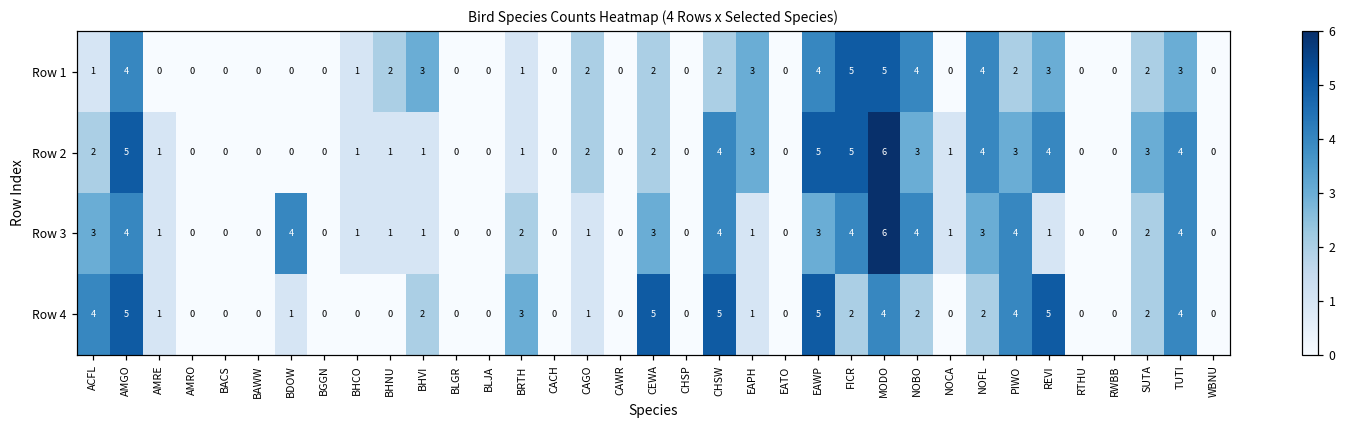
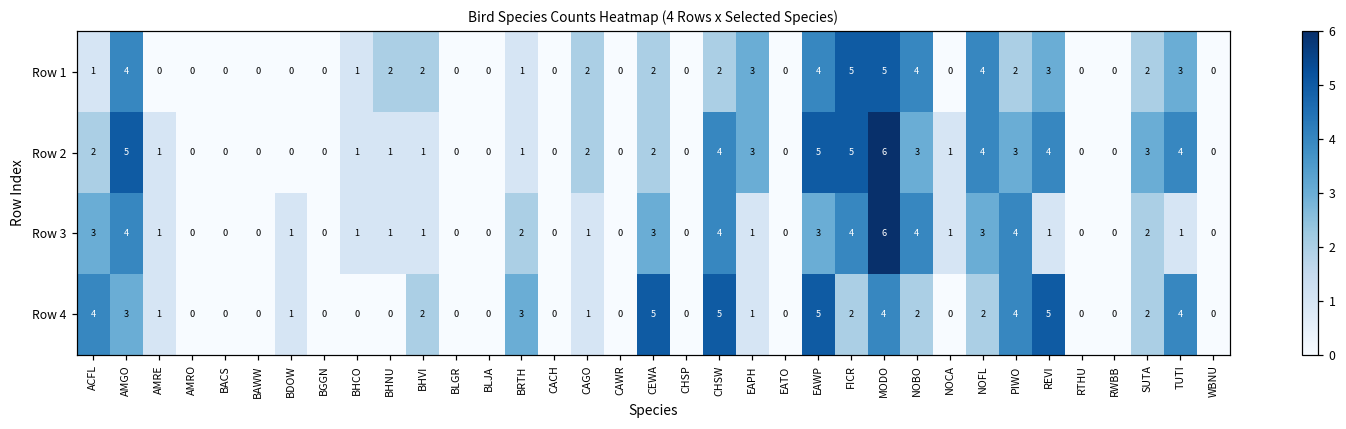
  {
    "Row 1": {
      "ACFL": 1,
      "AMGO": 4,
      "AMRE": 0,
      "AMRO": 0,
      "BACS": 0,
      "BAWW": 0,
      "BDOW": 0,
      "BGGN": 0,
      "BHCO": 1,
      "BHNU": 2,
-     "BHVI": 3,
+     "BHVI": 2,
      "BLGR": 0,
      "BLJA": 0,
      "BRTH": 1,
      "CACH": 0,
      "CAGO": 2,
      "CAWR": 0,
      "CEWA": 2,
      "CHSP": 0,
      "CHSW": 2,
      "EAPH": 3,
      "EATO": 0,
      "EAWP": 4,
      "FICR": 5,
      "MODO": 5,
      "NOBO": 4,
      "NOCA": 0,
      "NOFL": 4,
      "PIWO": 2,
      "REVI": 3,
      "RTHU": 0,
      "RWBB": 0,
      "SUTA": 2,
      "TUTI": 3,
      "WBNU": 0
    },
    "Row 2": {
      "ACFL": 2,
      "AMGO": 5,
      "AMRE": 1,
      "AMRO": 0,
      "BACS": 0,
      "BAWW": 0,
      "BDOW": 0,
      "BGGN": 0,
      "BHCO": 1,
      "BHNU": 1,
      "BHVI": 1,
      "BLGR": 0,
      "BLJA": 0,
      "BRTH": 1,
      "CACH": 0,
      "CAGO": 2,
      "CAWR": 0,
      "CEWA": 2,
      "CHSP": 0,
      "CHSW": 4,
      "EAPH": 3,
      "EATO": 0,
      "EAWP": 5,
      "FICR": 5,
      "MODO": 6,
      "NOBO": 3,
      "NOCA": 1,
      "NOFL": 4,
      "PIWO": 3,
      "REVI": 4,
      "RTHU": 0,
      "RWBB": 0,
      "SUTA": 3,
      "TUTI": 4,
      "WBNU": 0
    },
    "Row 3": {
      "ACFL": 3,
      "AMGO": 4,
      "AMRE": 1,
      "AMRO": 0,
      "BACS": 0,
      "BAWW": 0,
-     "BDOW": 4,
+     "BDOW": 1,
      "BGGN": 0,
      "BHCO": 1,
      "BHNU": 1,
      "BHVI": 1,
      "BLGR": 0,
      "BLJA": 0,
      "BRTH": 2,
      "CACH": 0,
      "CAGO": 1,
      "CAWR": 0,
      "CEWA": 3,
      "CHSP": 0,
      "CHSW": 4,
      "EAPH": 1,
      "EATO": 0,
      "EAWP": 3,
      "FICR": 4,
      "MODO": 6,
      "NOBO": 4,
      "NOCA": 1,
      "NOFL": 3,
      "PIWO": 4,
      "REVI": 1,
      "RTHU": 0,
      "RWBB": 0,
      "SUTA": 2,
-     "TUTI": 4,
+     "TUTI": 1,
      "WBNU": 0
    },
    "Row 4": {
      "ACFL": 4,
-     "AMGO": 5,
+     "AMGO": 3,
      "AMRE": 1,
      "AMRO": 0,
      "BACS": 0,
      "BAWW": 0,
      "BDOW": 1,
      "BGGN": 0,
      "BHCO": 0,
      "BHNU": 0,
      "BHVI": 2,
      "BLGR": 0,
      "BLJA": 0,
      "BRTH": 3,
      "CACH": 0,
      "CAGO": 1,
      "CAWR": 0,
      "CEWA": 5,
      "CHSP": 0,
      "CHSW": 5,
      "EAPH": 1,
      "EATO": 0,
      "EAWP": 5,
      "FICR": 2,
      "MODO": 4,
      "NOBO": 2,
      "NOCA": 0,
      "NOFL": 2,
      "PIWO": 4,
      "REVI": 5,
      "RTHU": 0,
      "RWBB": 0,
      "SUTA": 2,
      "TUTI": 4,
      "WBNU": 0
    }
  }
